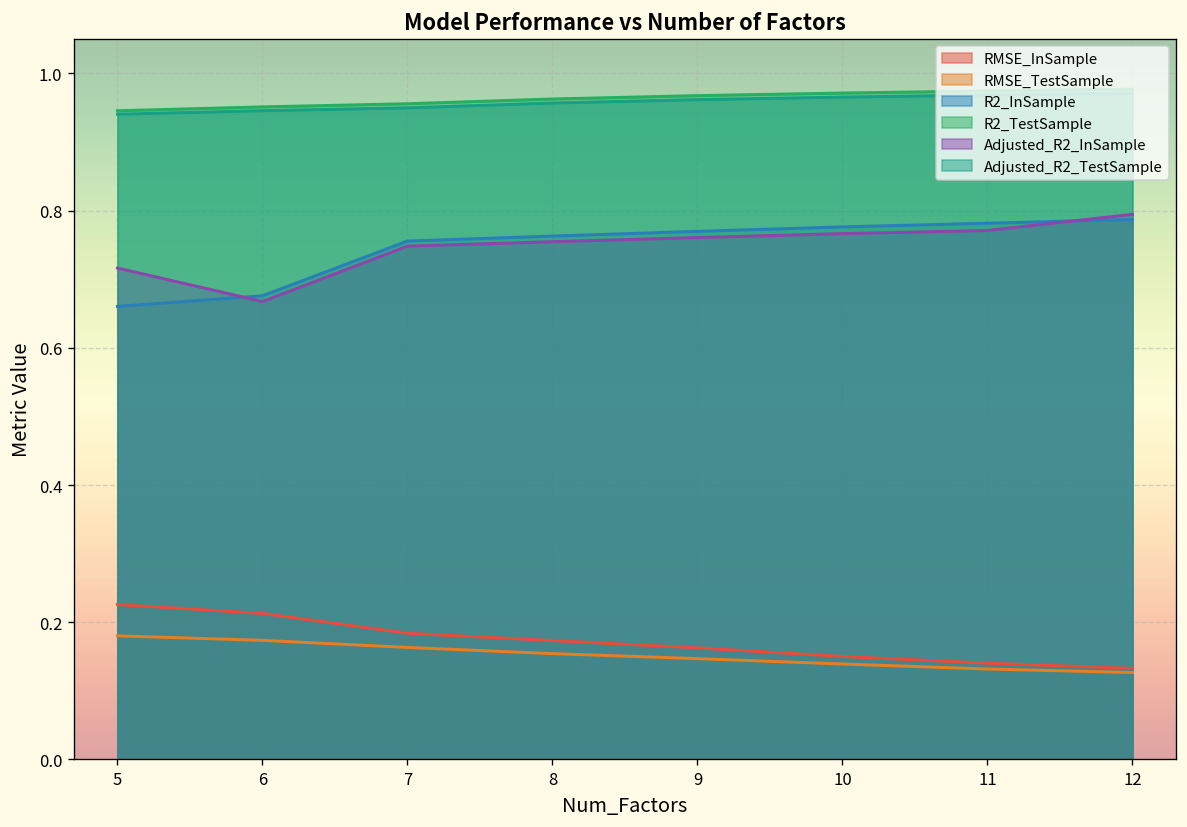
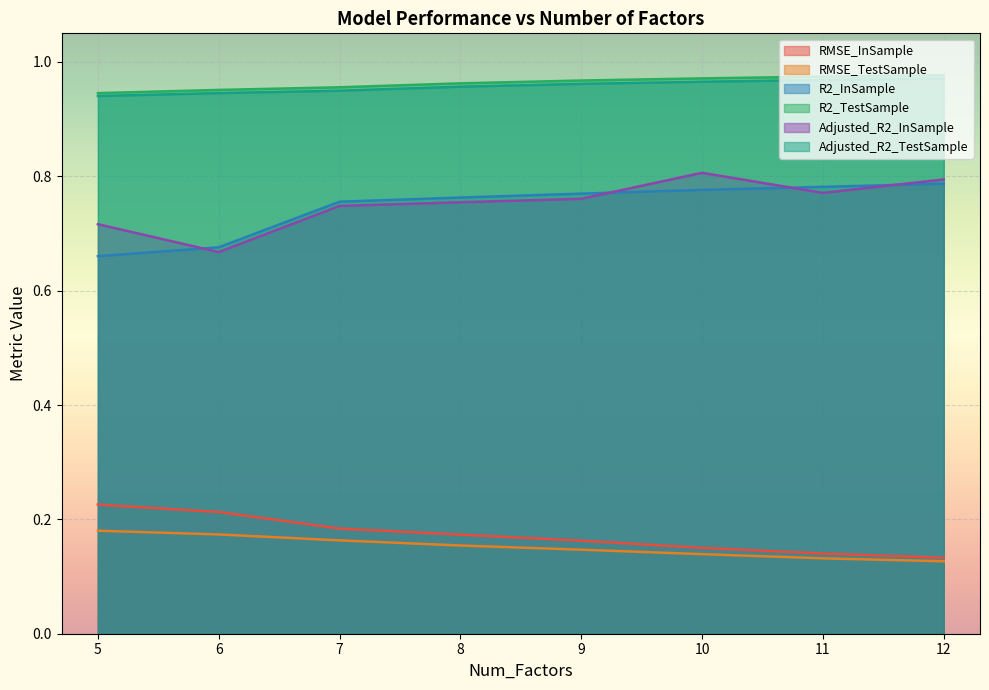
  {
    "Adjusted_R2_InSample": {
      "5": 0.72,
      "6": 0.67,
      "7": 0.75,
      "8": 0.75,
      "9": 0.76,
-     "10": 0.77,
+     "10": 0.81,
      "11": 0.77,
      "12": 0.79
    }
  }
